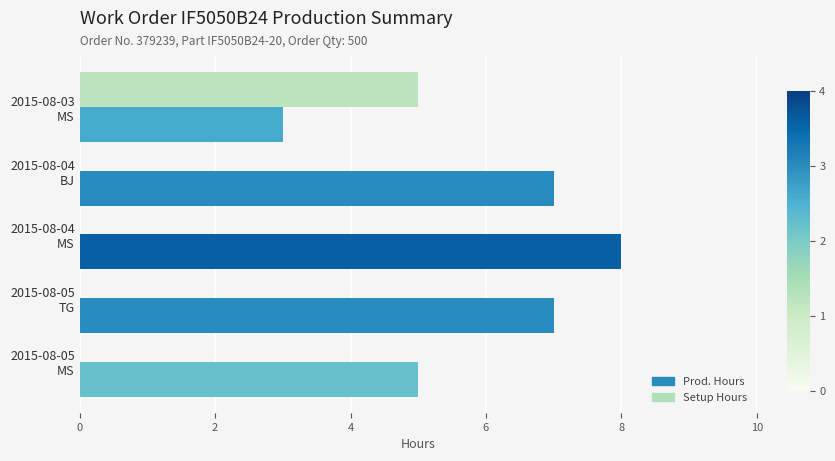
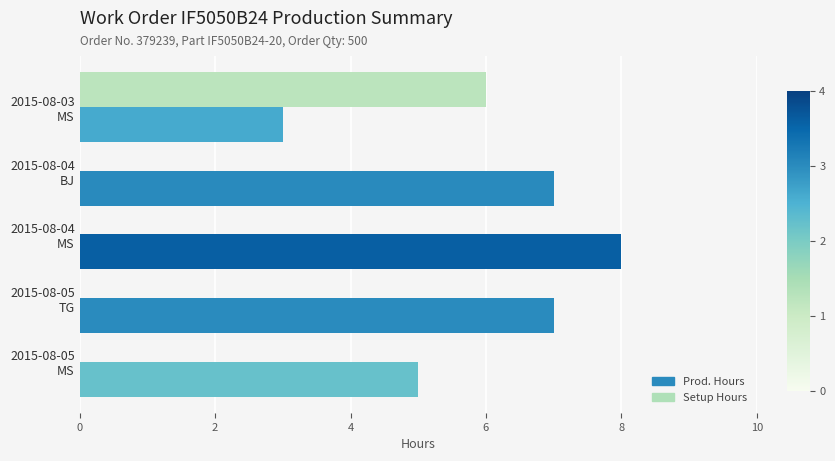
  {
    "Setup Hours": {
-     "2015-08-03 MS": 5,
+     "2015-08-03 MS": 6,
      "2015-08-04 BJ": 0,
      "2015-08-04 MS": 0,
      "2015-08-05 TG": 0,
      "2015-08-05 MS": 0
    }
  }
